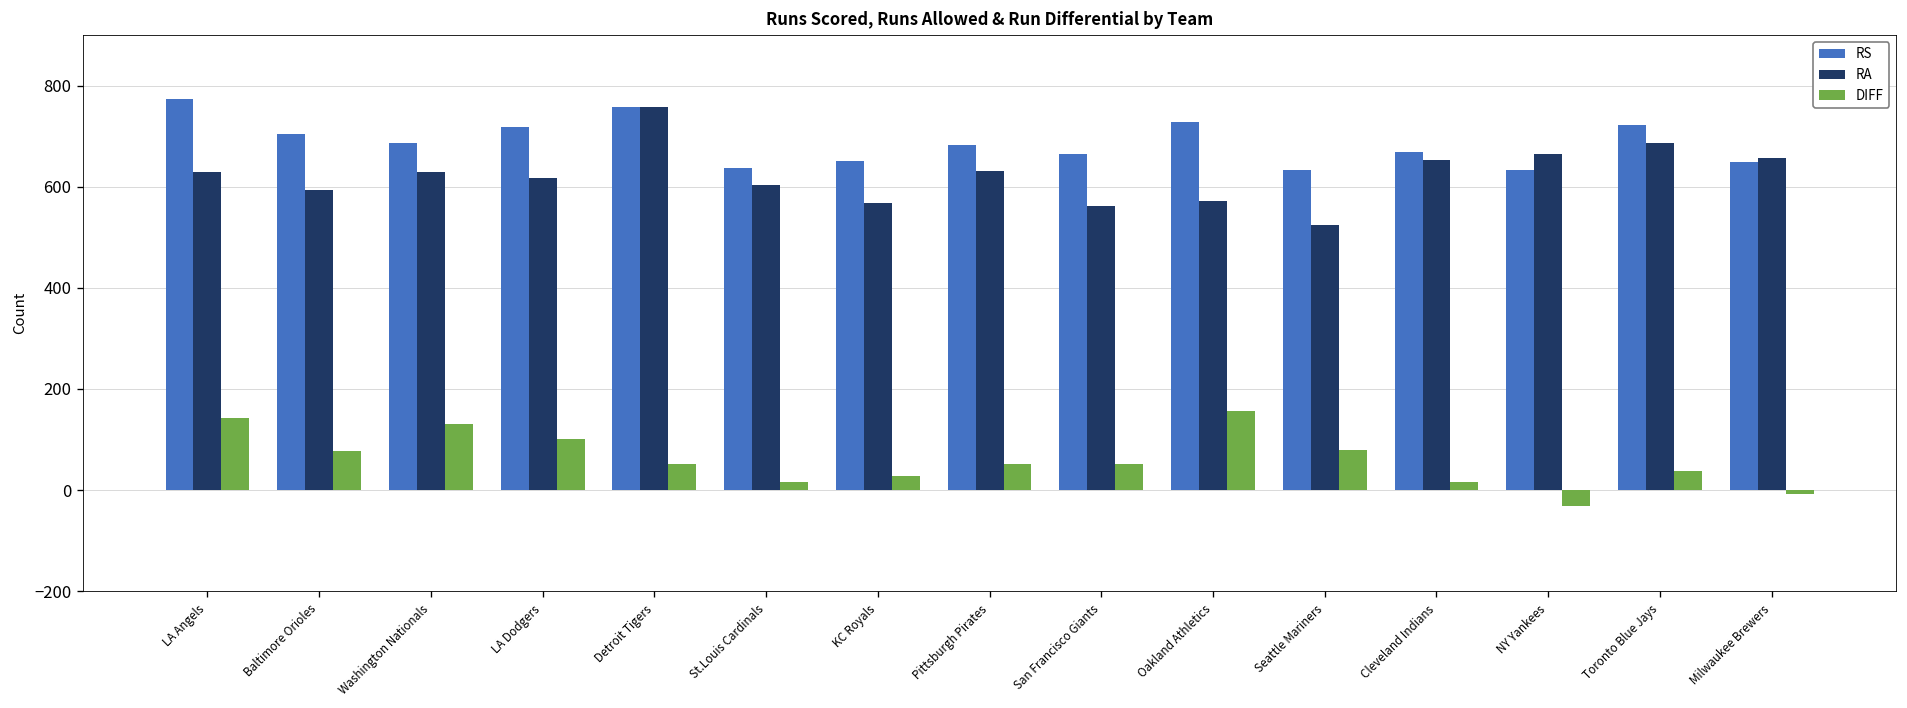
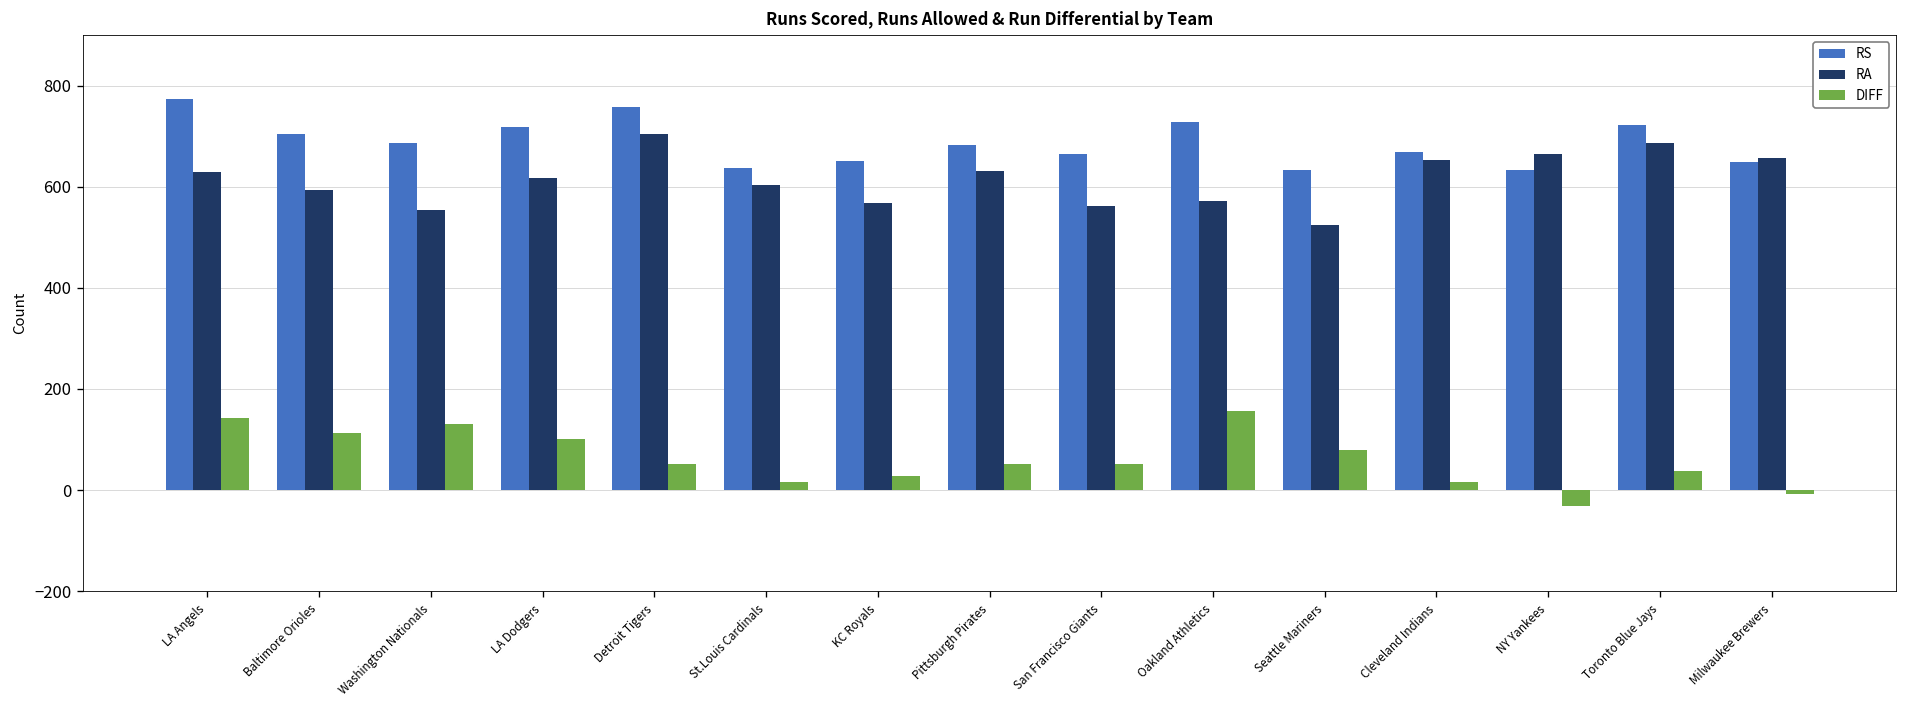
  {
    "RS": {
      "LA Angels": 770,
      "Baltimore Orioles": 710,
      "Washington Nationals": 690,
      "LA Dodgers": 720,
      "Detroit Tigers": 760,
      "St.Louis Cardinals": 640,
      "KC Royals": 650,
      "Pittsburgh Pirates": 680,
      "San Francisco Giants": 670,
      "Oakland Athletics": 730,
      "Seattle Mariners": 630,
      "Cleveland Indians": 670,
      "NY Yankees": 630,
      "Toronto Blue Jays": 720,
      "Milwaukee Brewers": 650
    },
    "RA": {
      "LA Angels": 630,
      "Baltimore Orioles": 590,
-     "Washington Nationals": 630,
+     "Washington Nationals": 560,
      "LA Dodgers": 620,
-     "Detroit Tigers": 760,
+     "Detroit Tigers": 710,
      "St.Louis Cardinals": 600,
      "KC Royals": 570,
      "Pittsburgh Pirates": 630,
      "San Francisco Giants": 560,
      "Oakland Athletics": 570,
      "Seattle Mariners": 530,
      "Cleveland Indians": 650,
      "NY Yankees": 660,
      "Toronto Blue Jays": 690,
      "Milwaukee Brewers": 660
    },
    "DIFF": {
      "LA Angels": 140,
-     "Baltimore Orioles": 80,
+     "Baltimore Orioles": 110,
      "Washington Nationals": 130,
      "LA Dodgers": 100,
      "Detroit Tigers": 50,
      "St.Louis Cardinals": 20,
      "KC Royals": 30,
      "Pittsburgh Pirates": 50,
      "San Francisco Giants": 50,
      "Oakland Athletics": 160,
      "Seattle Mariners": 80,
      "Cleveland Indians": 20,
      "NY Yankees": -30,
      "Toronto Blue Jays": 40,
      "Milwaukee Brewers": -10
    }
  }
